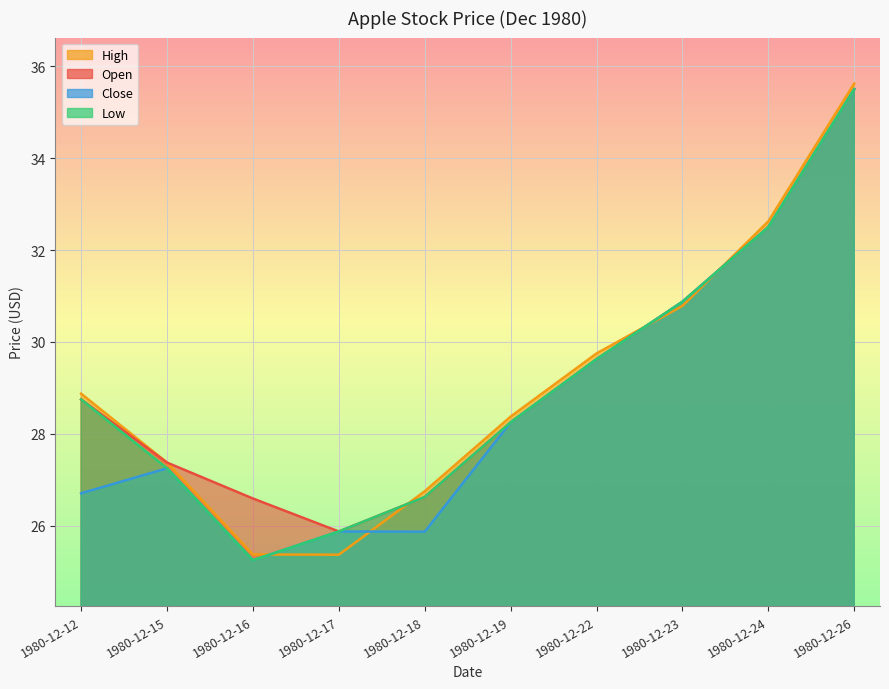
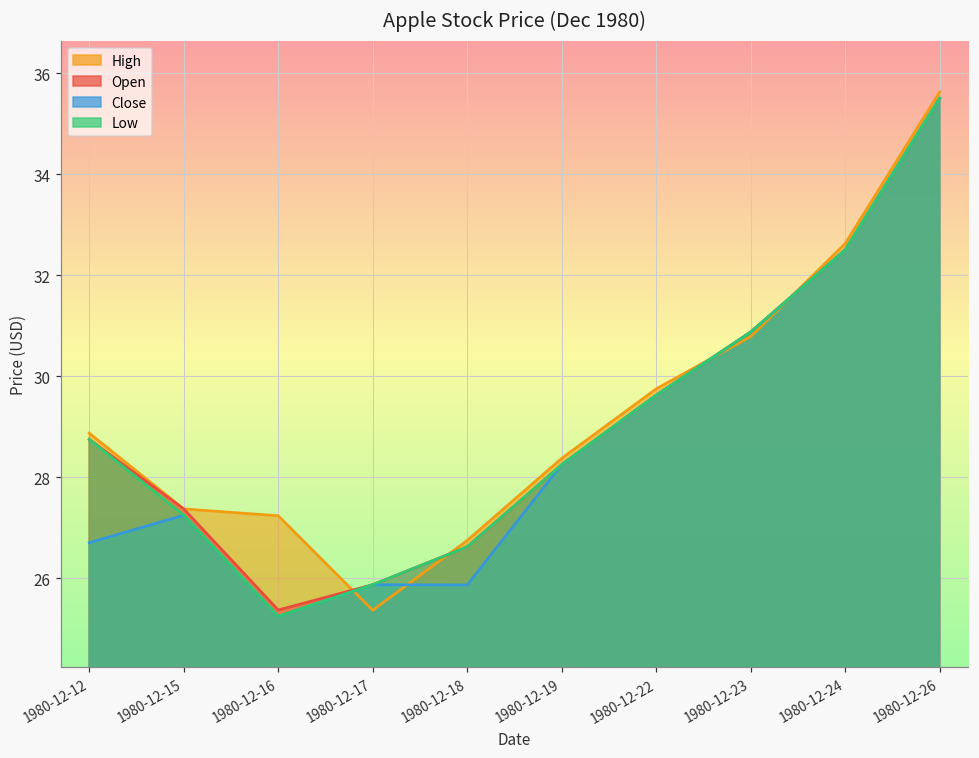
  {
    "High": {
      "1980-12-12": 28.9,
-     "1980-12-16": 25.4,
+     "1980-12-16": 27.2,
      "1980-12-17": 25.4,
      "1980-12-18": 26.8,
      "1980-12-19": 28.4,
      "1980-12-22": 29.8,
      "1980-12-23": 30.8,
      "1980-12-24": 32.6,
      "1980-12-26": 35.6
    },
    "Open": {
-     "1980-12-16": 26.6
+     "1980-12-16": 25.4
    },
    "Close": {
      "1980-12-12": 26.7,
      "1980-12-18": 25.9
    }
  }
